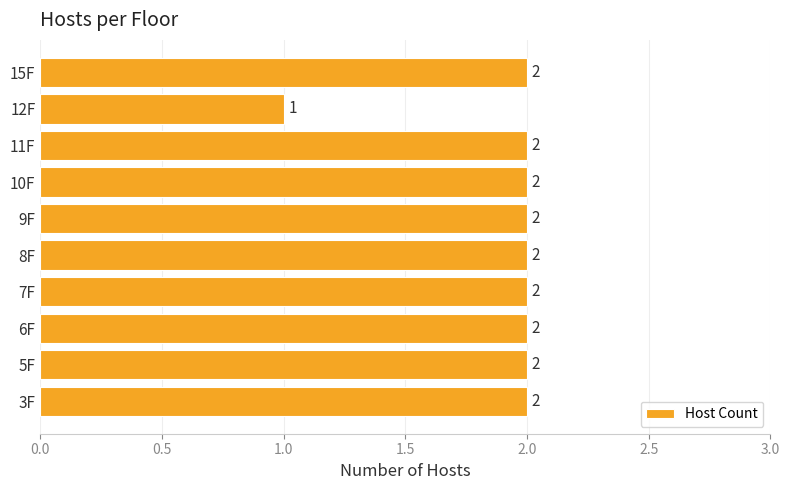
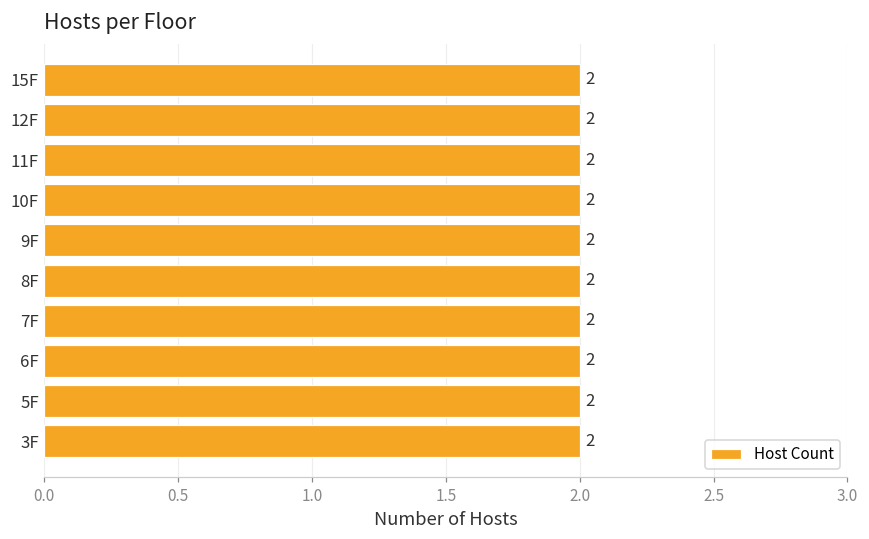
  {
    "15F": 2,
-   "12F": 1,
+   "12F": 2,
    "11F": 2,
    "10F": 2,
    "9F": 2,
    "8F": 2,
    "7F": 2,
    "6F": 2,
    "5F": 2,
    "3F": 2
  }
